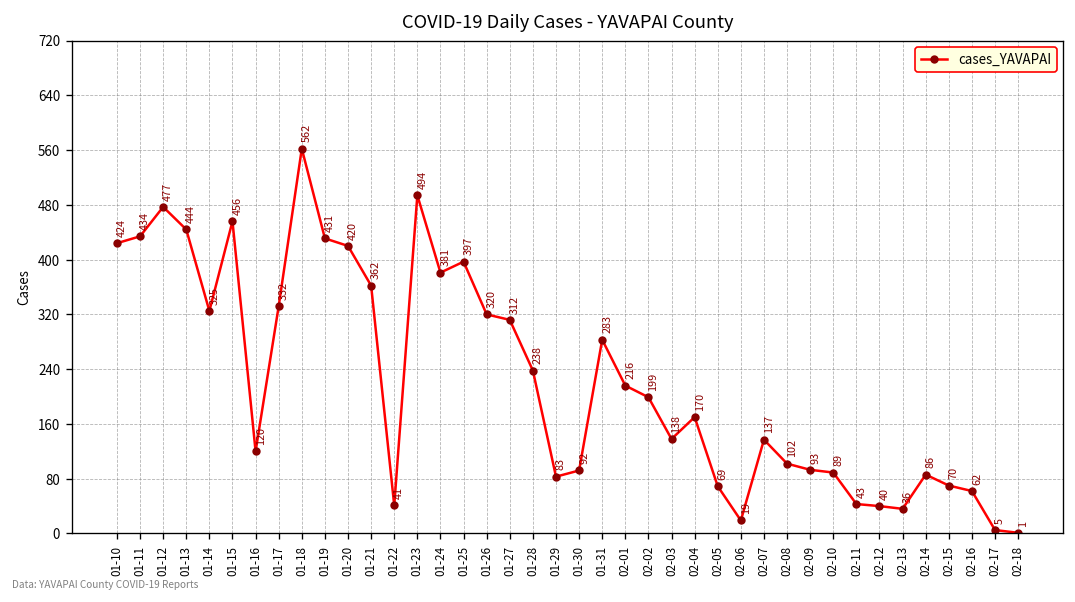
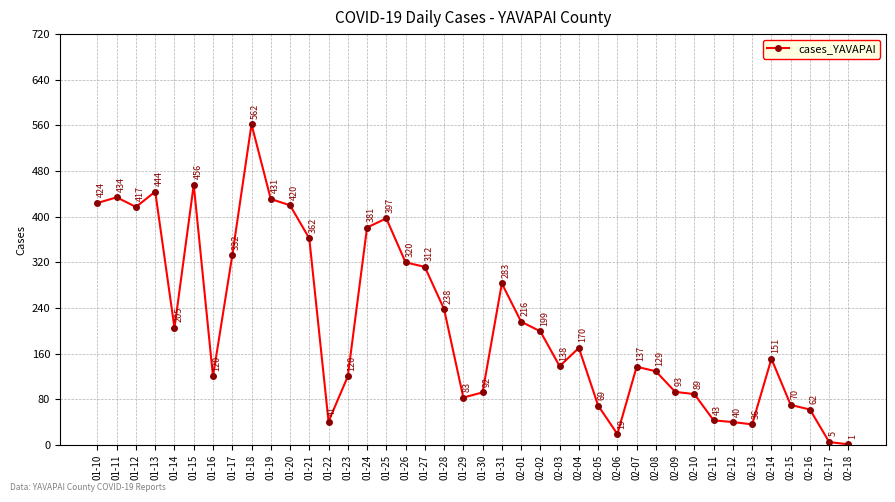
  {
    "01-10": 424,
    "01-11": 434,
-   "01-12": 477,
+   "01-12": 417,
    "01-13": 444,
-   "01-14": 325,
+   "01-14": 205,
    "01-15": 456,
    "01-16": 120,
    "01-17": 332,
    "01-18": 562,
    "01-19": 431,
    "01-20": 420,
    "01-21": 362,
    "01-22": 41,
-   "01-23": 494,
+   "01-23": 120,
    "01-24": 381,
    "01-25": 397,
    "01-26": 320,
    "01-27": 312,
    "01-28": 238,
    "01-29": 83,
    "01-30": 92,
    "01-31": 283,
    "02-01": 216,
    "02-02": 199,
    "02-03": 138,
    "02-04": 170,
    "02-05": 69,
    "02-06": 19,
    "02-07": 137,
-   "02-08": 102,
+   "02-08": 129,
    "02-09": 93,
    "02-10": 89,
    "02-11": 43,
    "02-12": 40,
    "02-13": 36,
-   "02-14": 86,
+   "02-14": 151,
    "02-15": 70,
    "02-16": 62,
    "02-17": 5,
    "02-18": 1
  }
